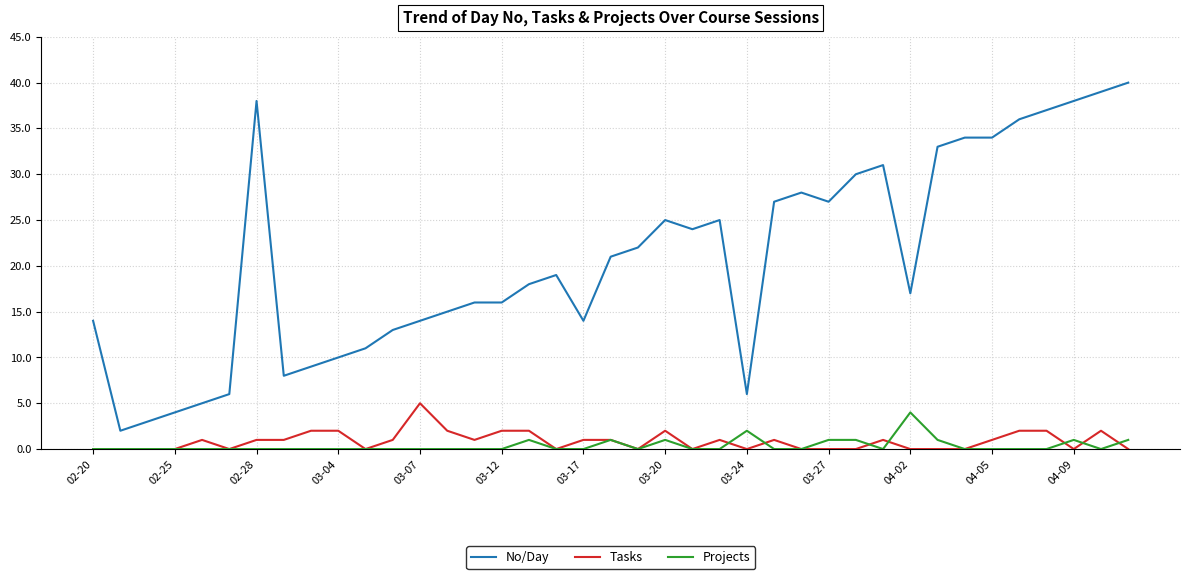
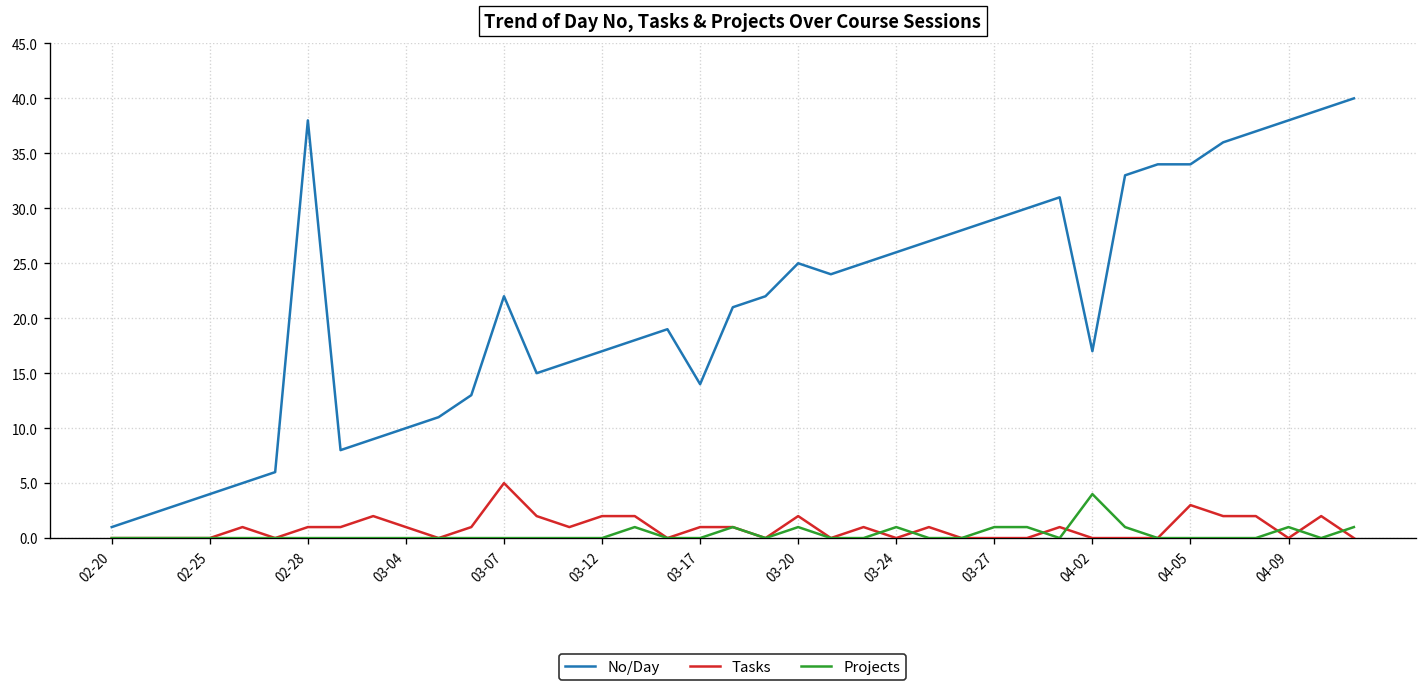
  {
    "No/Day": {
-     "02-20": 14,
+     "02-20": 1,
      "02-25": 4,
      "02-28": 38,
      "03-04": 10,
-     "03-07": 14,
-     "03-12": 16,
+     "03-07": 22,
+     "03-12": 17,
      "03-17": 14,
      "03-20": 25,
-     "03-24": 6,
-     "03-27": 27,
+     "03-24": 26,
+     "03-27": 29,
      "04-02": 17,
      "04-05": 34,
      "04-09": 38
    },
    "Tasks": {
      "02-28": 1,
-     "03-04": 2,
+     "03-04": 1,
      "03-07": 5,
      "03-12": 2,
      "03-17": 1,
      "03-20": 2,
      "03-24": 0,
      "03-27": 0,
      "04-02": 0,
-     "04-05": 1,
+     "04-05": 3,
      "04-09": 0
    },
    "Projects": {
      "02-28": 0,
      "03-04": 0,
      "03-07": 0,
      "03-12": 0,
      "03-17": 0,
      "03-20": 1,
-     "03-24": 2,
+     "03-24": 1,
      "03-27": 1,
      "04-02": 4,
      "04-05": 0,
      "04-09": 1
    }
  }
